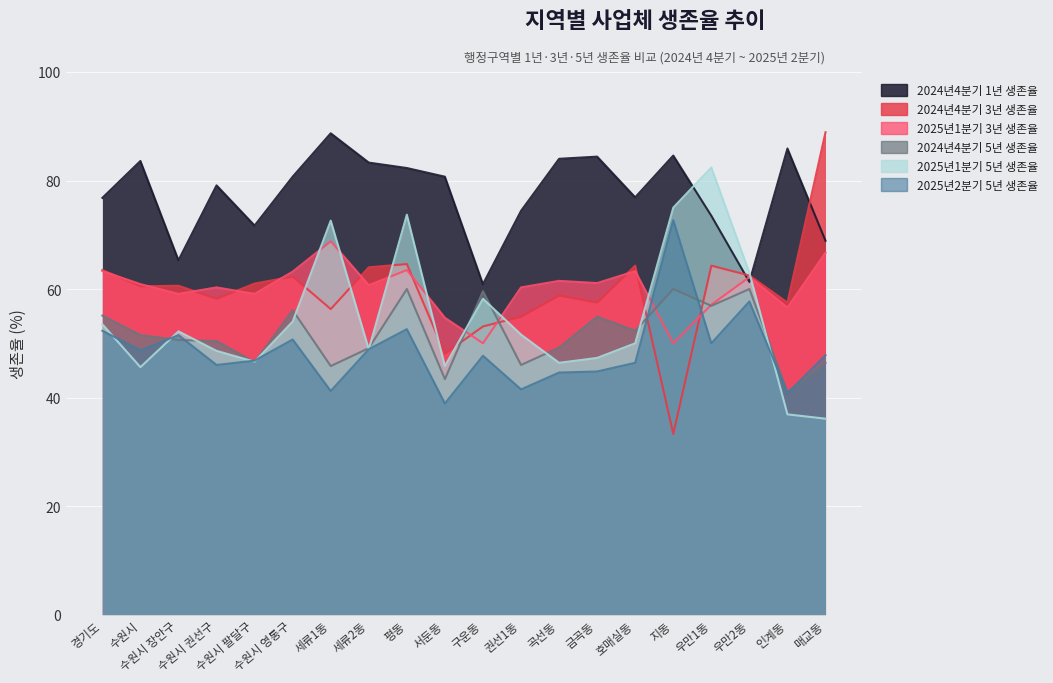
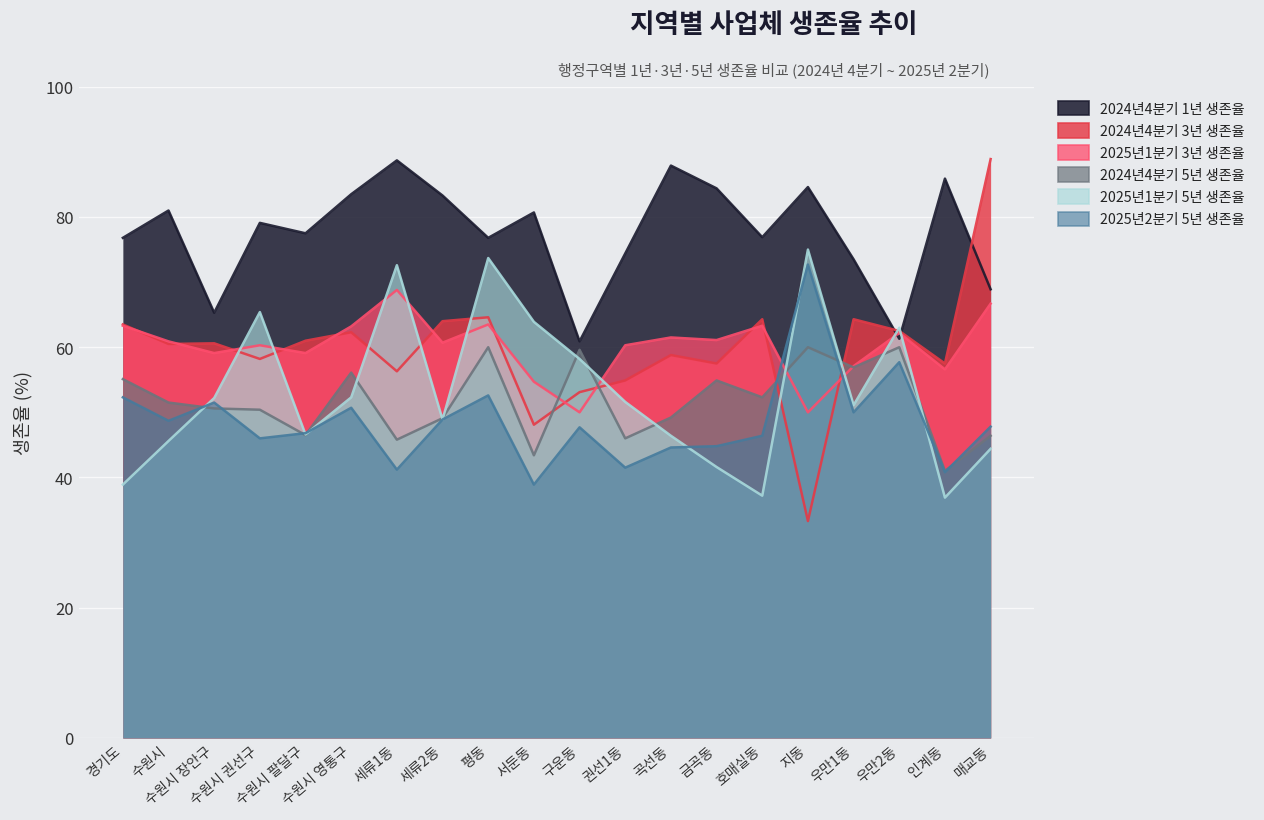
  {
    "2024년4분기 1년 생존율": {
      "경기도": 77,
-     "수원시": 84,
+     "수원시": 81,
      "수원시 장안구": 65,
      "수원시 권선구": 79,
-     "수원시 팔달구": 72,
-     "수원시 영통구": 81,
+     "수원시 팔달구": 78,
+     "수원시 영통구": 84,
      "세류1동": 89,
      "세류2동": 83,
-     "평동": 82,
+     "평동": 77,
      "서둔동": 81,
      "구운동": 61,
      "권선1동": 74,
-     "곡선동": 84,
+     "곡선동": 88,
      "금곡동": 84,
      "호매실동": 77,
      "지동": 85,
      "우만1동": 74,
      "우만2동": 61,
      "인계동": 86,
      "매교동": 69
    },
    "2025년1분기 5년 생존율": {
-     "경기도": 54,
+     "경기도": 39,
      "수원시": 46,
      "수원시 장안구": 52,
-     "수원시 권선구": 49,
-     "수원시 영통구": 54,
+     "수원시 권선구": 65,
+     "수원시 영통구": 52,
      "세류1동": 73,
      "평동": 74,
-     "서둔동": 46,
+     "서둔동": 64,
      "구운동": 58,
      "권선1동": 52,
      "곡선동": 46,
-     "금곡동": 47,
-     "호매실동": 50,
+     "금곡동": 42,
+     "호매실동": 37,
      "지동": 75,
-     "우만1동": 82,
+     "우만1동": 51,
      "우만2동": 63,
      "인계동": 37,
-     "매교동": 36
+     "매교동": 44
    }
  }
